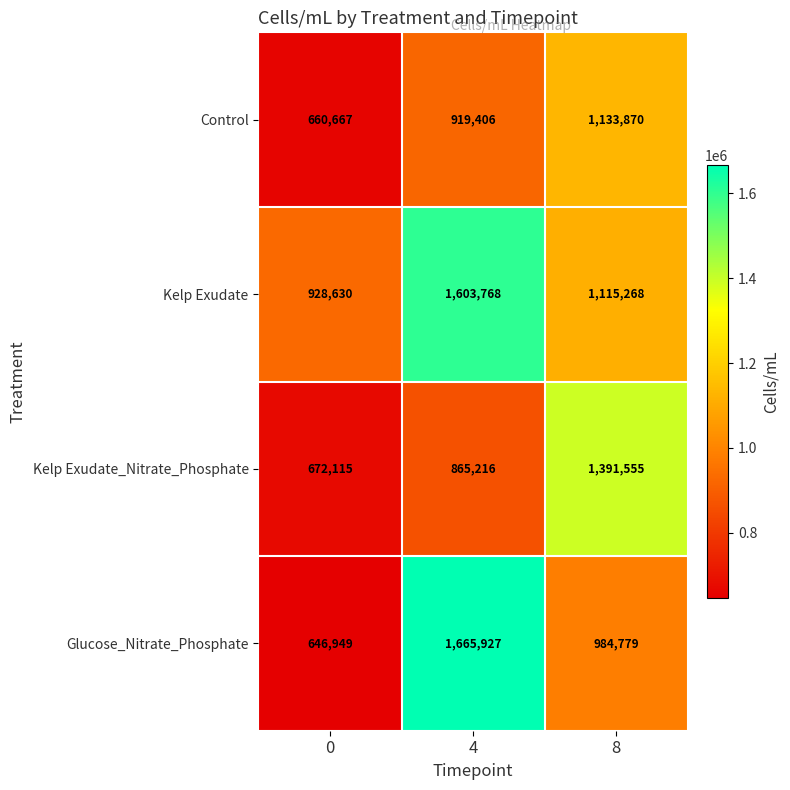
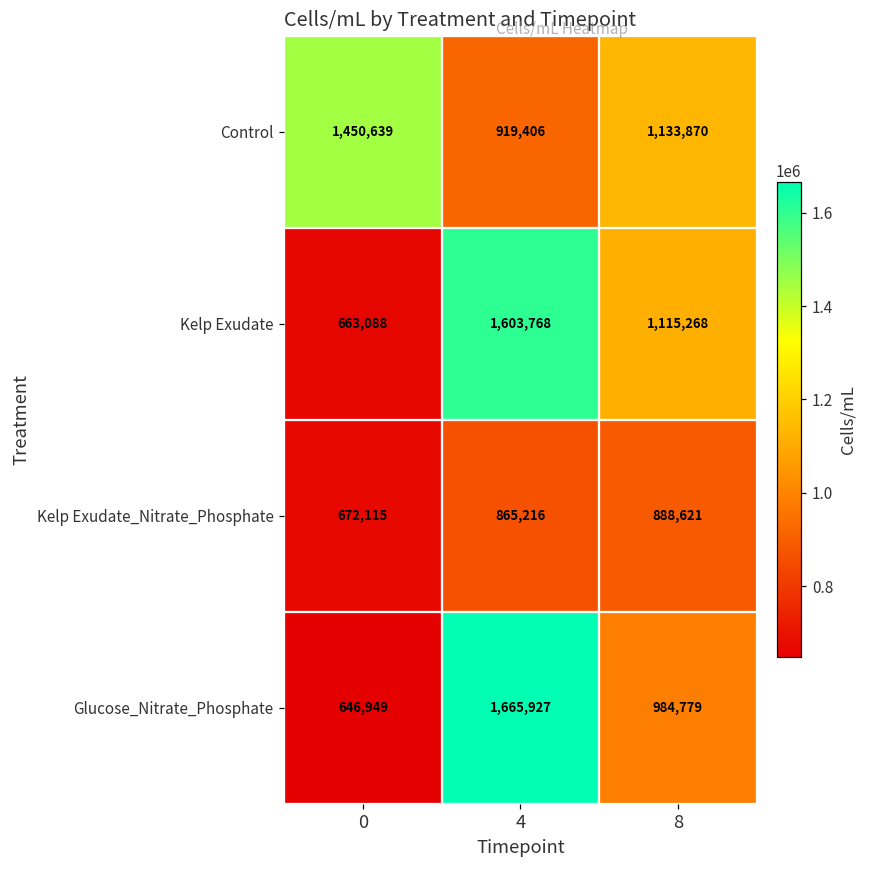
  {
    "Control": {
-     "0": "660,667",
+     "0": "1,450,639",
      "4": "919,406",
      "8": "1,133,870"
    },
    "Kelp Exudate": {
-     "0": "928,630",
+     "0": "663,088",
      "4": "1,603,768",
      "8": "1,115,268"
    },
    "Kelp Exudate_Nitrate_Phosphate": {
      "0": "672,115",
      "4": "865,216",
-     "8": "1,391,555"
+     "8": "888,621"
    },
    "Glucose_Nitrate_Phosphate": {
      "0": "646,949",
      "4": "1,665,927",
      "8": "984,779"
    }
  }
